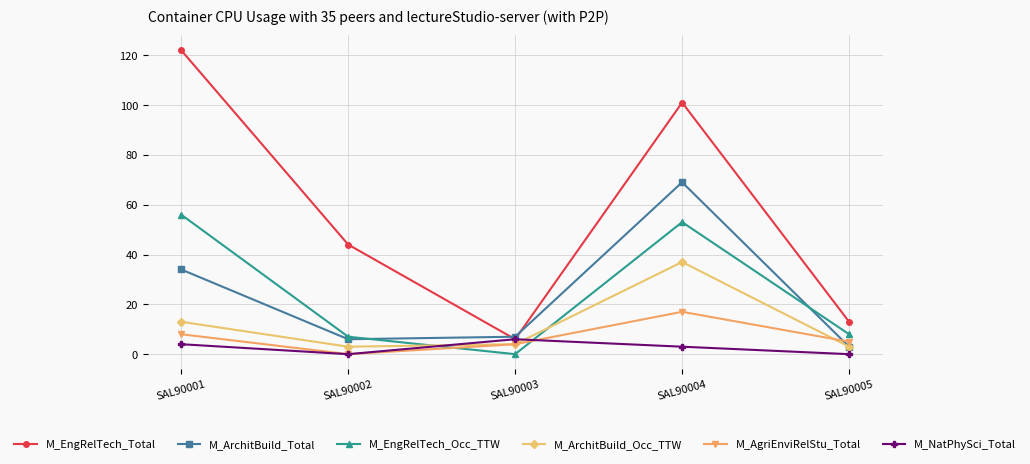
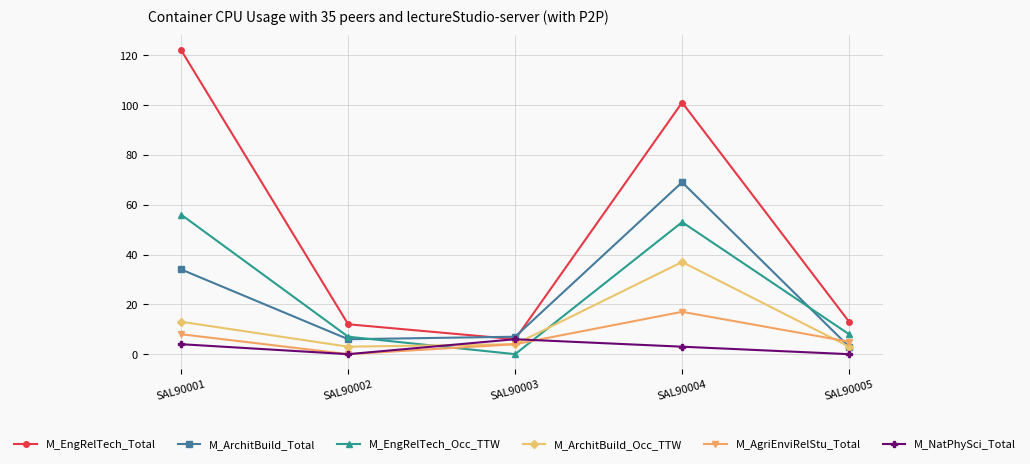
  {
    "M_EngRelTech_Total": {
      "SAL90001": 122,
-     "SAL90002": 44,
+     "SAL90002": 12,
      "SAL90004": 101,
      "SAL90005": 13
    },
    "M_NatPhySci_Total": {
      "SAL90001": 4,
      "SAL90004": 3,
      "SAL90005": 0
    }
  }
